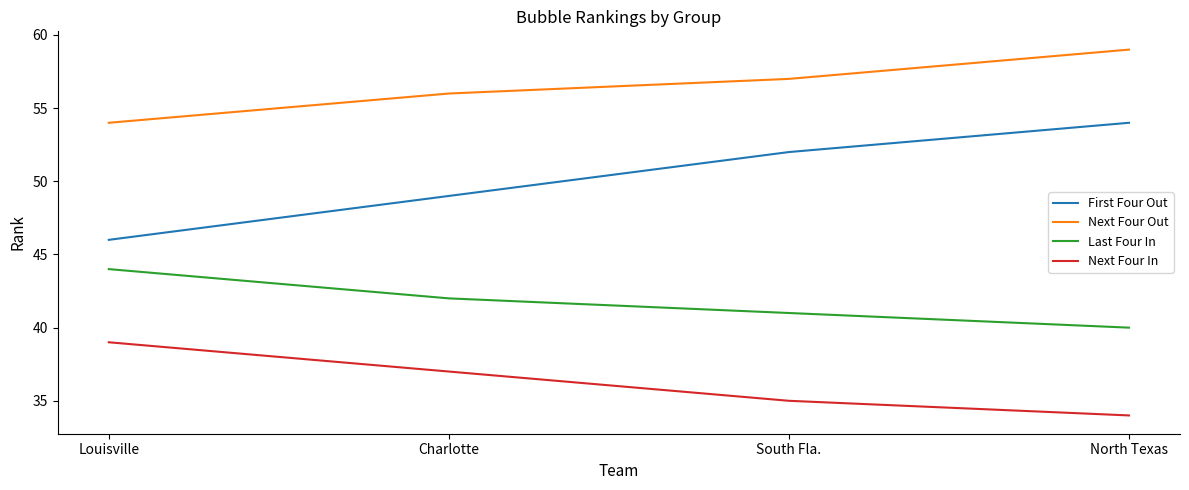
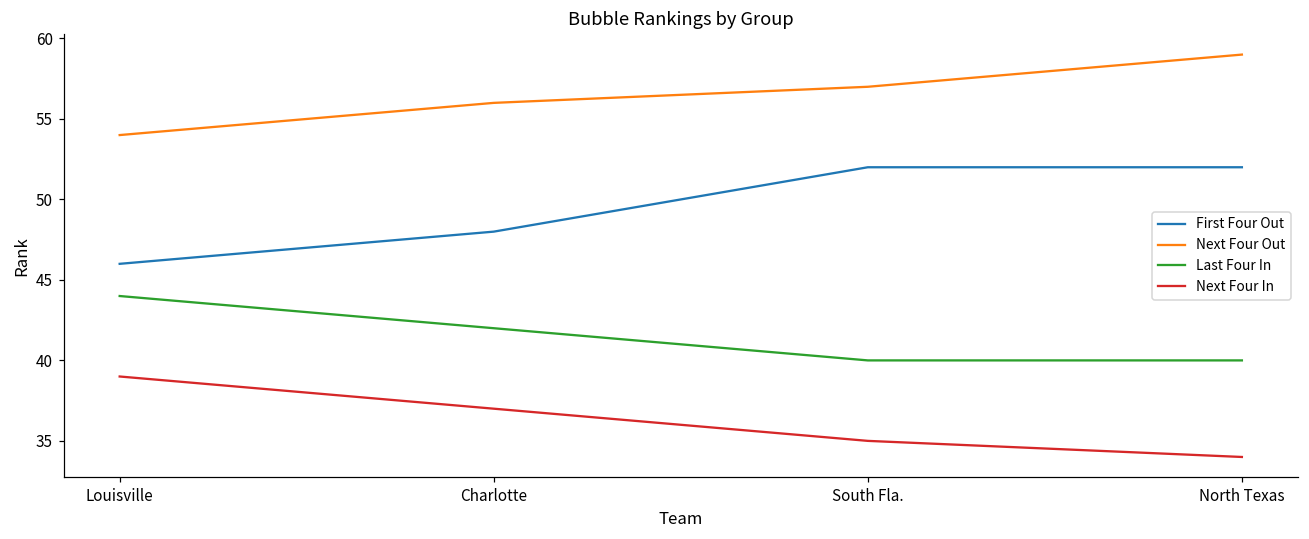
  {
    "First Four Out": {
      "Louisville": 46,
-     "Charlotte": 49,
+     "Charlotte": 48,
      "South Fla.": 52,
-     "North Texas": 54
+     "North Texas": 52
    },
    "Next Four Out": {
      "Louisville": 54,
      "Charlotte": 56,
      "South Fla.": 57,
      "North Texas": 59
    },
    "Last Four In": {
      "Louisville": 44,
      "Charlotte": 42,
-     "South Fla.": 41,
+     "South Fla.": 40,
      "North Texas": 40
    },
    "Next Four In": {
      "Louisville": 39,
      "Charlotte": 37,
      "South Fla.": 35,
      "North Texas": 34
    }
  }
